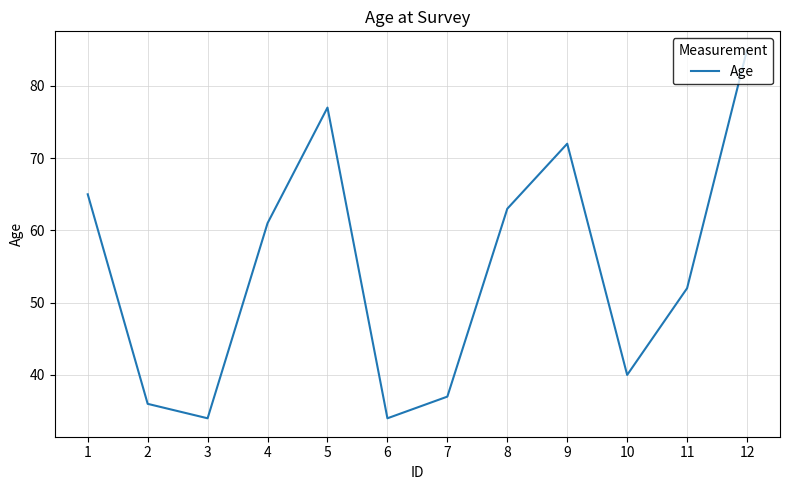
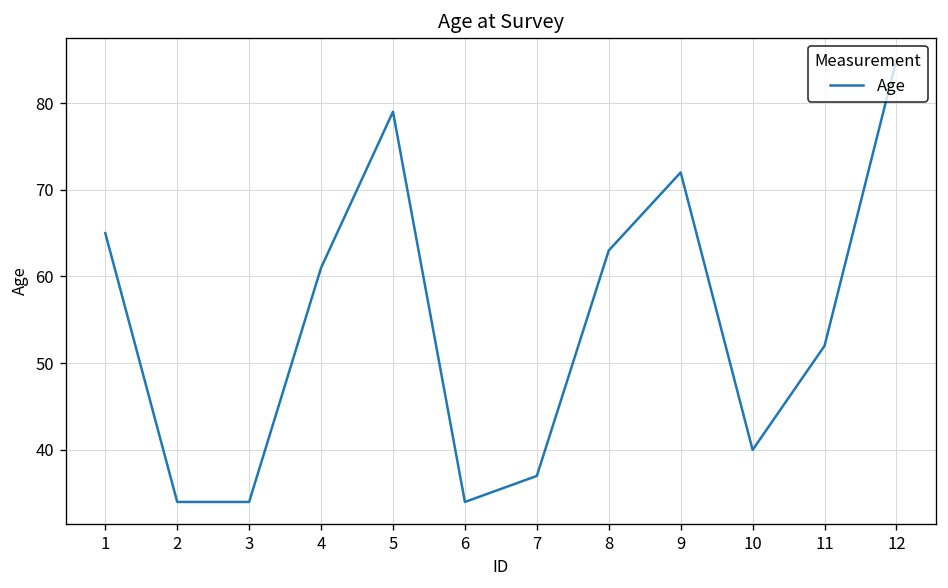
  {
    "1": 65,
-   "2": 36,
+   "2": 34,
    "3": 34,
    "4": 61,
-   "5": 77,
+   "5": 79,
    "6": 34,
    "7": 37,
    "8": 63,
    "9": 72,
    "10": 40,
    "11": 52
  }
